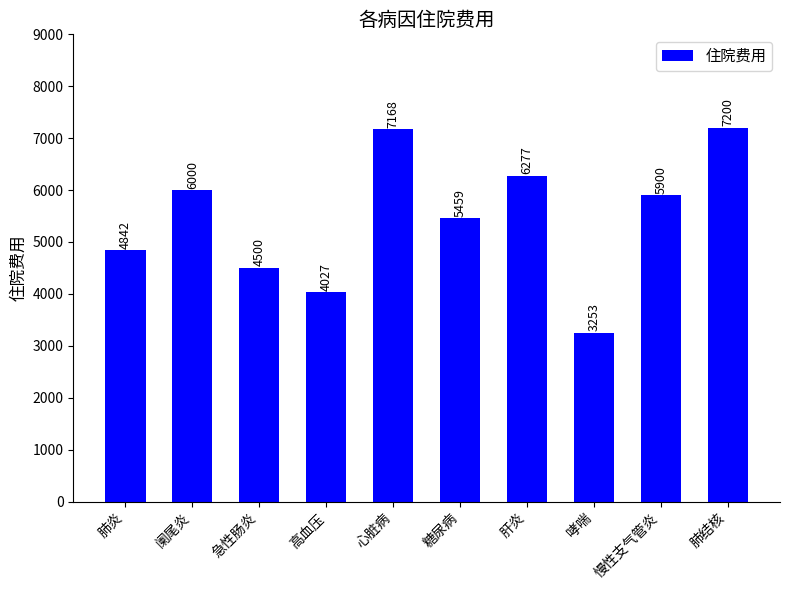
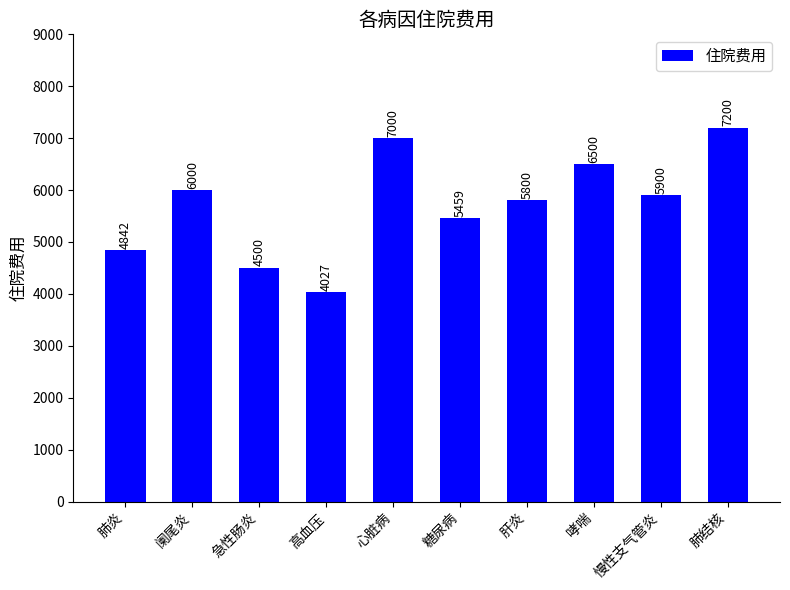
  {
    "肺炎": 4842,
    "阑尾炎": 6000,
    "急性肠炎": 4500,
-   "心脏病": 7168,
+   "心脏病": 7000,
    "糖尿病": 5459,
-   "肝炎": 6277,
-   "哮喘": 3253,
+   "肝炎": 5800,
+   "哮喘": 6500,
    "慢性支气管炎": 5900,
    "肺结核": 7200
  }
